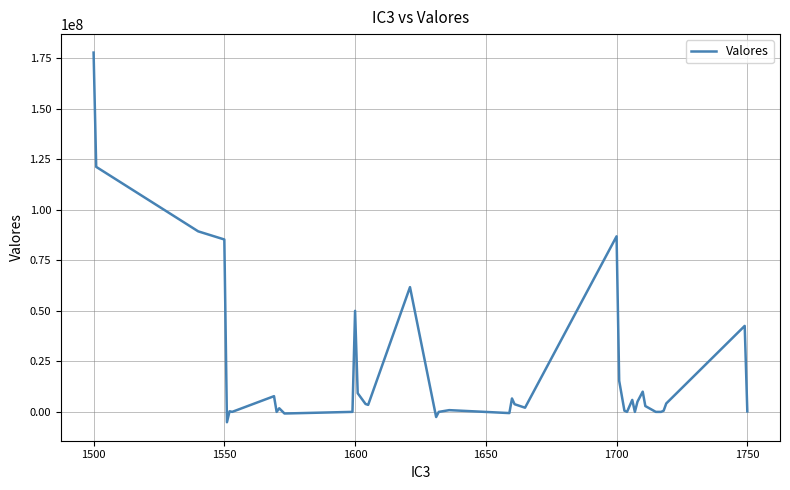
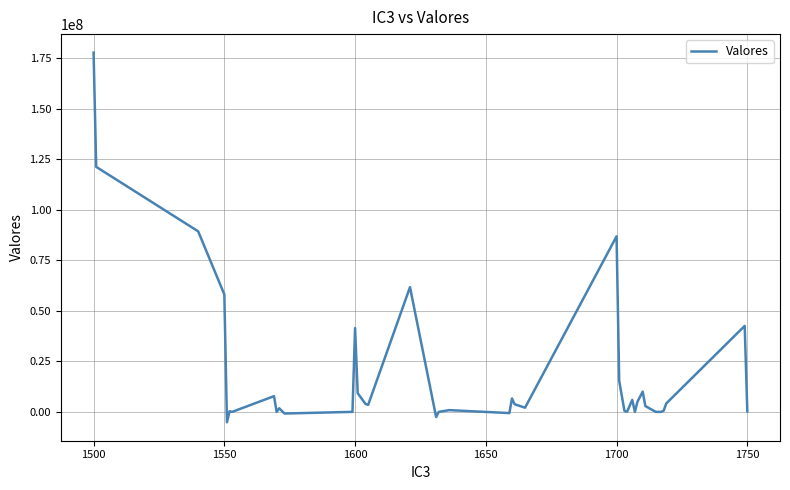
  {
    "1500": 178000000,
-   "1550": 85000000,
-   "1600": 50000000,
+   "1550": 58000000,
+   "1600": 41000000,
    "1700": 87000000,
    "1750": 0
  }
